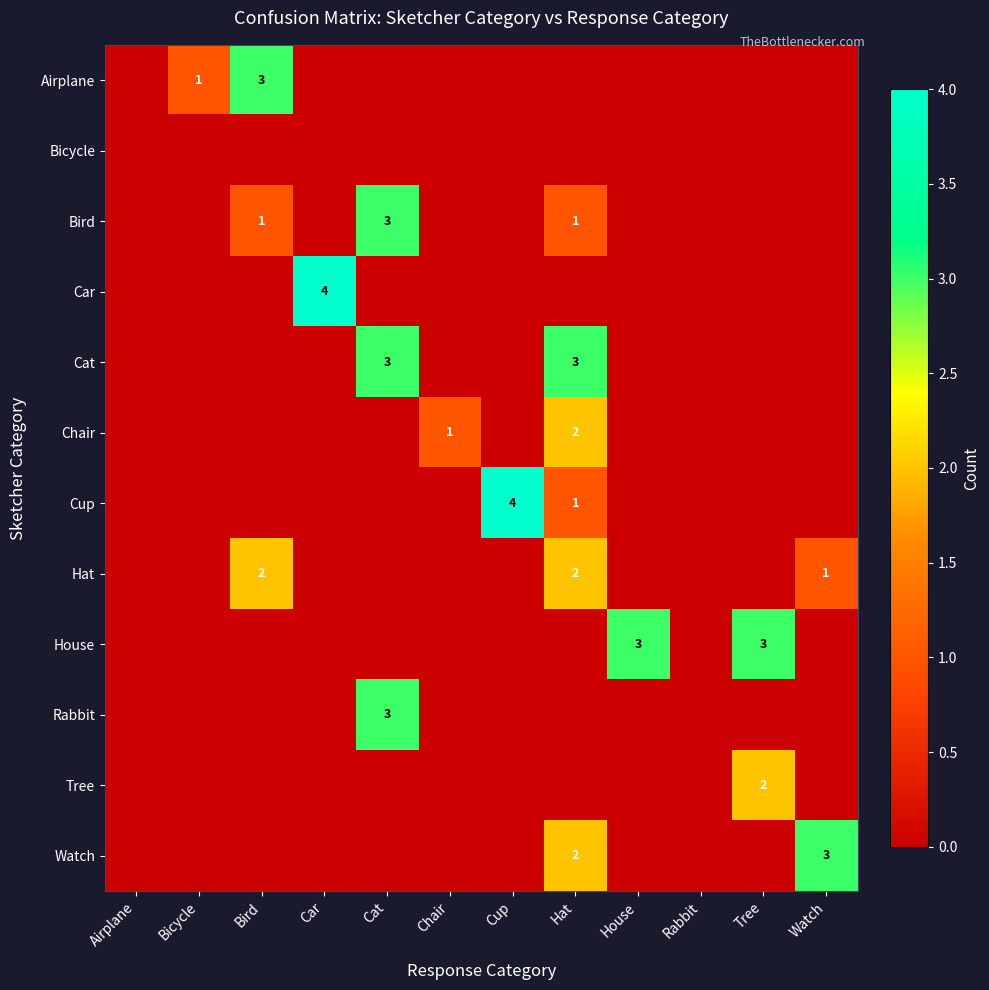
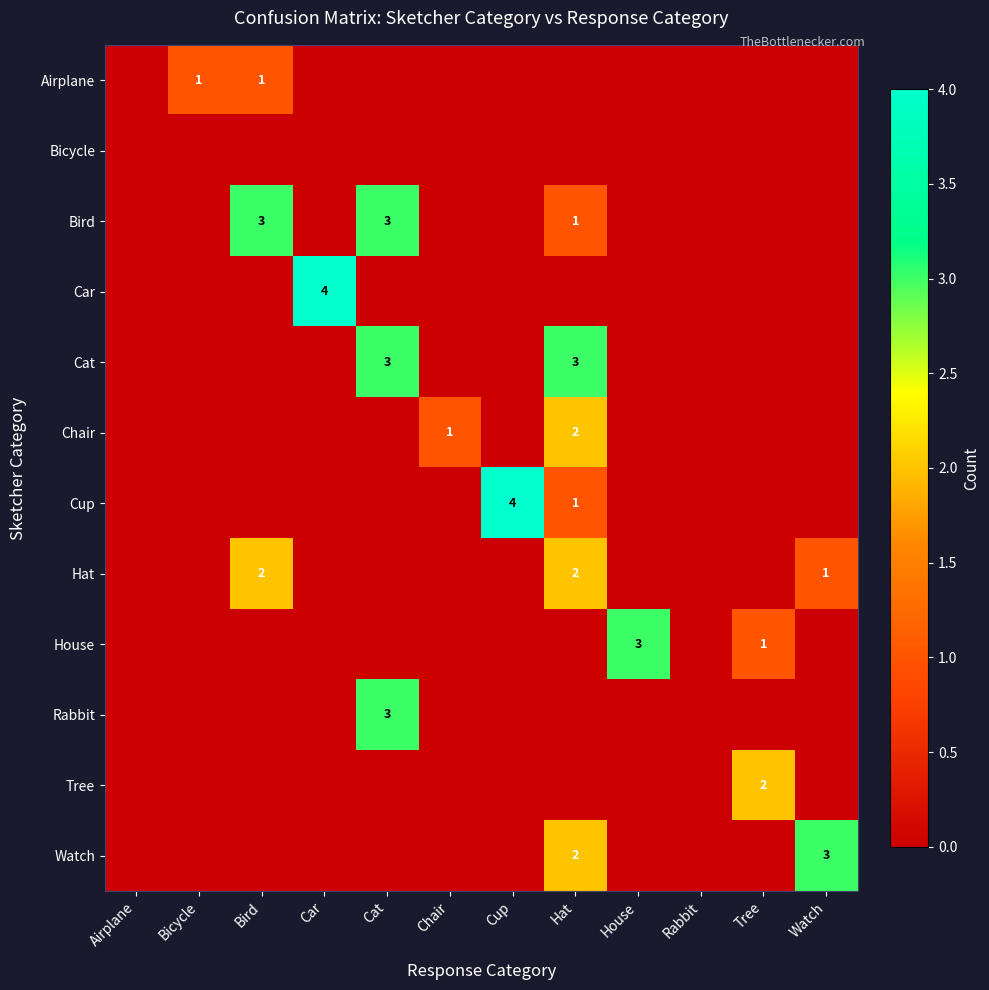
  {
    "Airplane": {
      "Bicycle": 1,
-     "Bird": 3
+     "Bird": 1
    },
    "Bird": {
-     "Bird": 1,
+     "Bird": 3,
      "Cat": 3,
      "Hat": 1
    },
    "Car": {
      "Car": 4
    },
    "Cat": {
      "Cat": 3,
      "Hat": 3
    },
    "Chair": {
      "Chair": 1,
      "Hat": 2
    },
    "Cup": {
      "Cup": 4,
      "Hat": 1
    },
    "Hat": {
      "Bird": 2,
      "Hat": 2,
      "Watch": 1
    },
    "House": {
      "House": 3,
-     "Tree": 3
+     "Tree": 1
    },
    "Rabbit": {
      "Cat": 3
    },
    "Tree": {
      "Tree": 2
    },
    "Watch": {
      "Hat": 2,
      "Watch": 3
    }
  }
